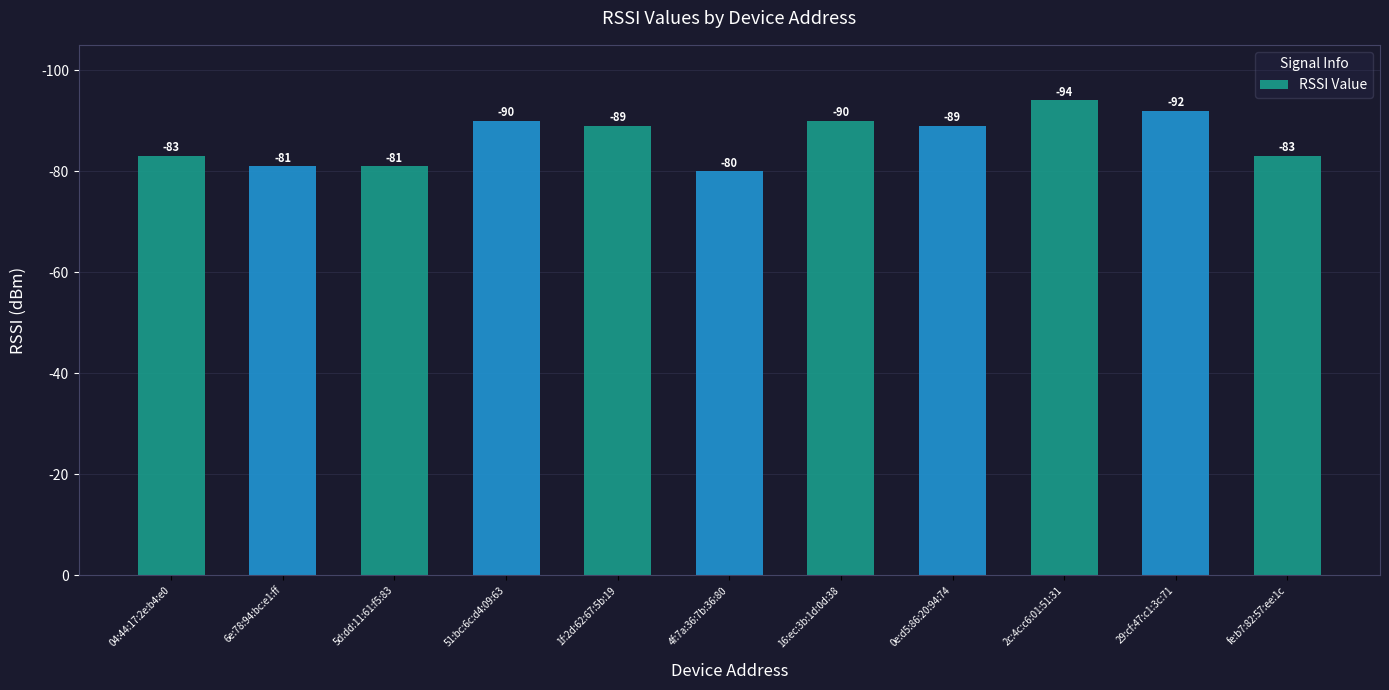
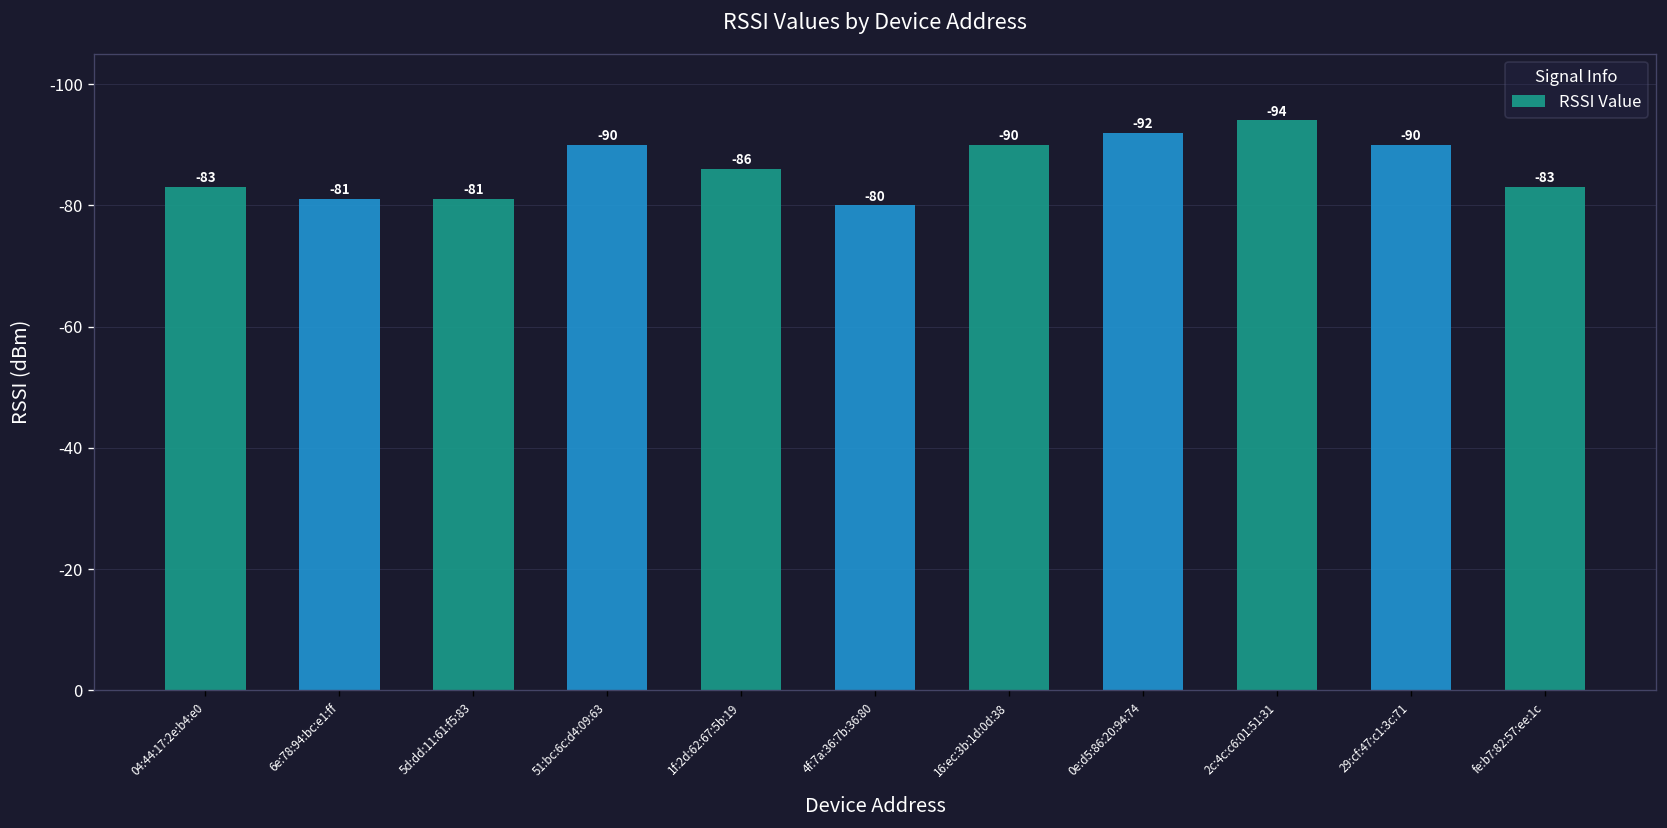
  {
-   "1f:2d:62:67:5b:19": -89,
-   "0e:d5:86:20:94:74": -89,
-   "29:cf:47:c1:3c:71": -92
+   "1f:2d:62:67:5b:19": -86,
+   "0e:d5:86:20:94:74": -92,
+   "29:cf:47:c1:3c:71": -90
  }
